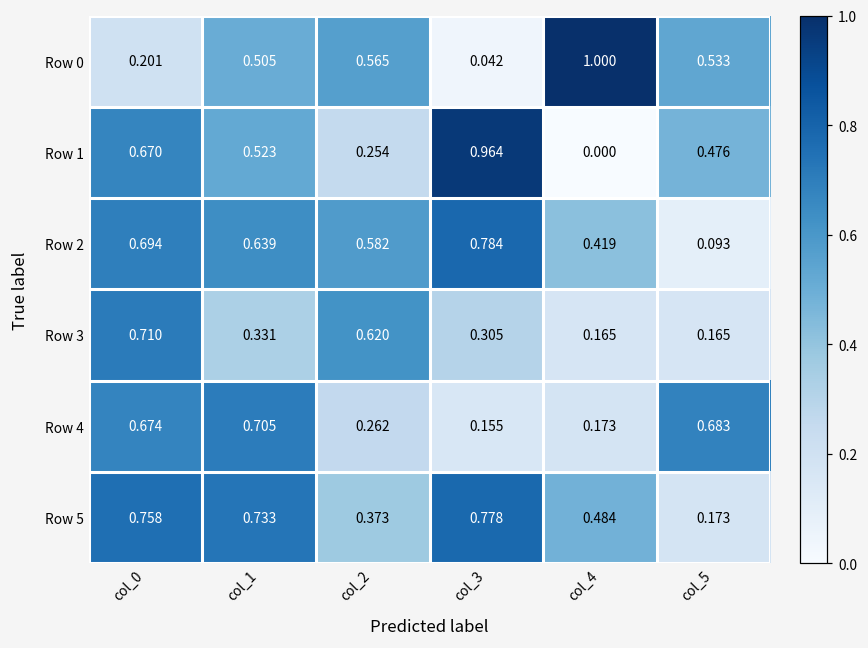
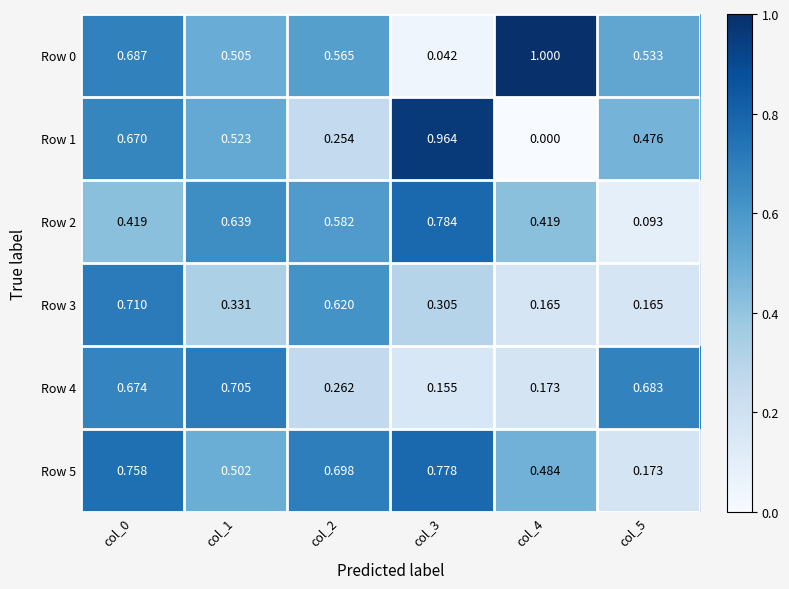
  {
    "Row 0": {
-     "col_0": 0.201,
+     "col_0": 0.687,
      "col_1": 0.505,
      "col_2": 0.565,
      "col_3": 0.042,
      "col_4": 1.000,
      "col_5": 0.533
    },
    "Row 1": {
      "col_0": 0.670,
      "col_1": 0.523,
      "col_2": 0.254,
      "col_3": 0.964,
      "col_4": 0.000,
      "col_5": 0.476
    },
    "Row 2": {
-     "col_0": 0.694,
+     "col_0": 0.419,
      "col_1": 0.639,
      "col_2": 0.582,
      "col_3": 0.784,
      "col_4": 0.419,
      "col_5": 0.093
    },
    "Row 3": {
      "col_0": 0.710,
      "col_1": 0.331,
      "col_2": 0.620,
      "col_3": 0.305,
      "col_4": 0.165,
      "col_5": 0.165
    },
    "Row 4": {
      "col_0": 0.674,
      "col_1": 0.705,
      "col_2": 0.262,
      "col_3": 0.155,
      "col_4": 0.173,
      "col_5": 0.683
    },
    "Row 5": {
      "col_0": 0.758,
-     "col_1": 0.733,
-     "col_2": 0.373,
+     "col_1": 0.502,
+     "col_2": 0.698,
      "col_3": 0.778,
      "col_4": 0.484,
      "col_5": 0.173
    }
  }
